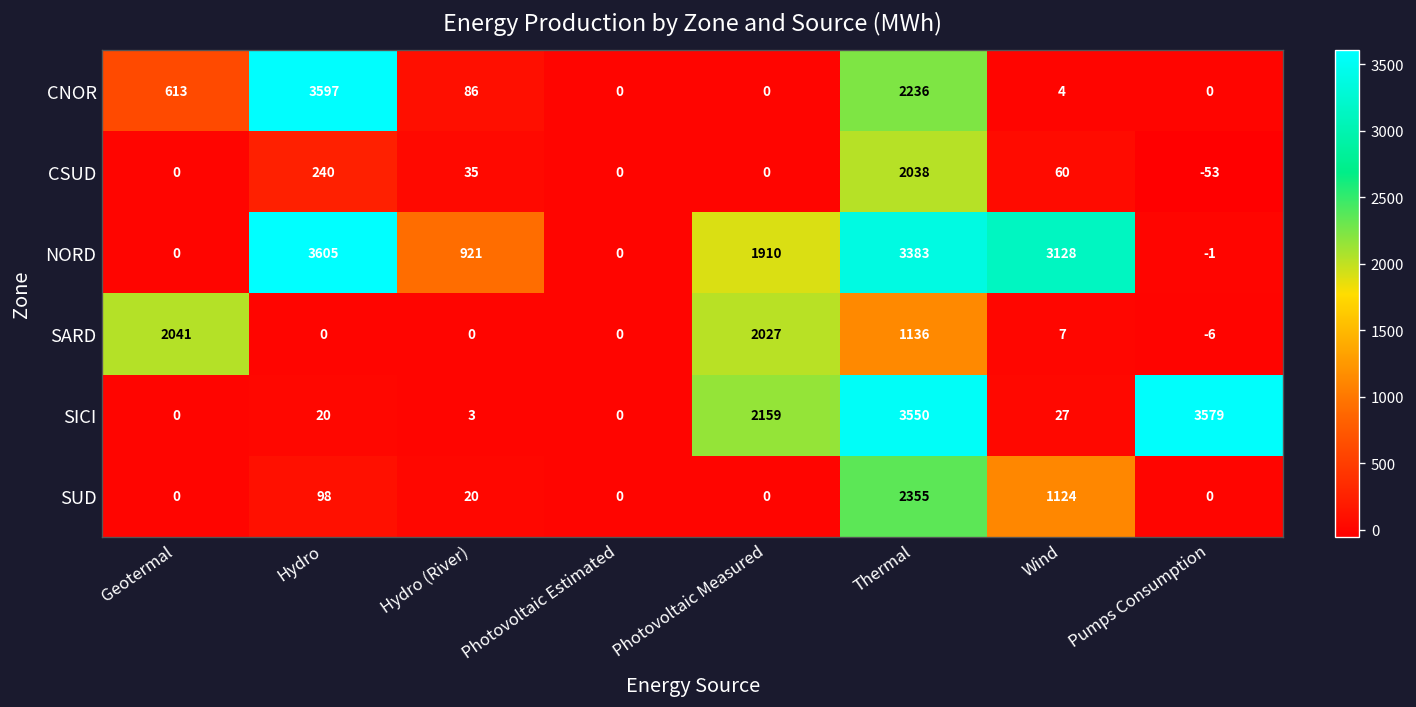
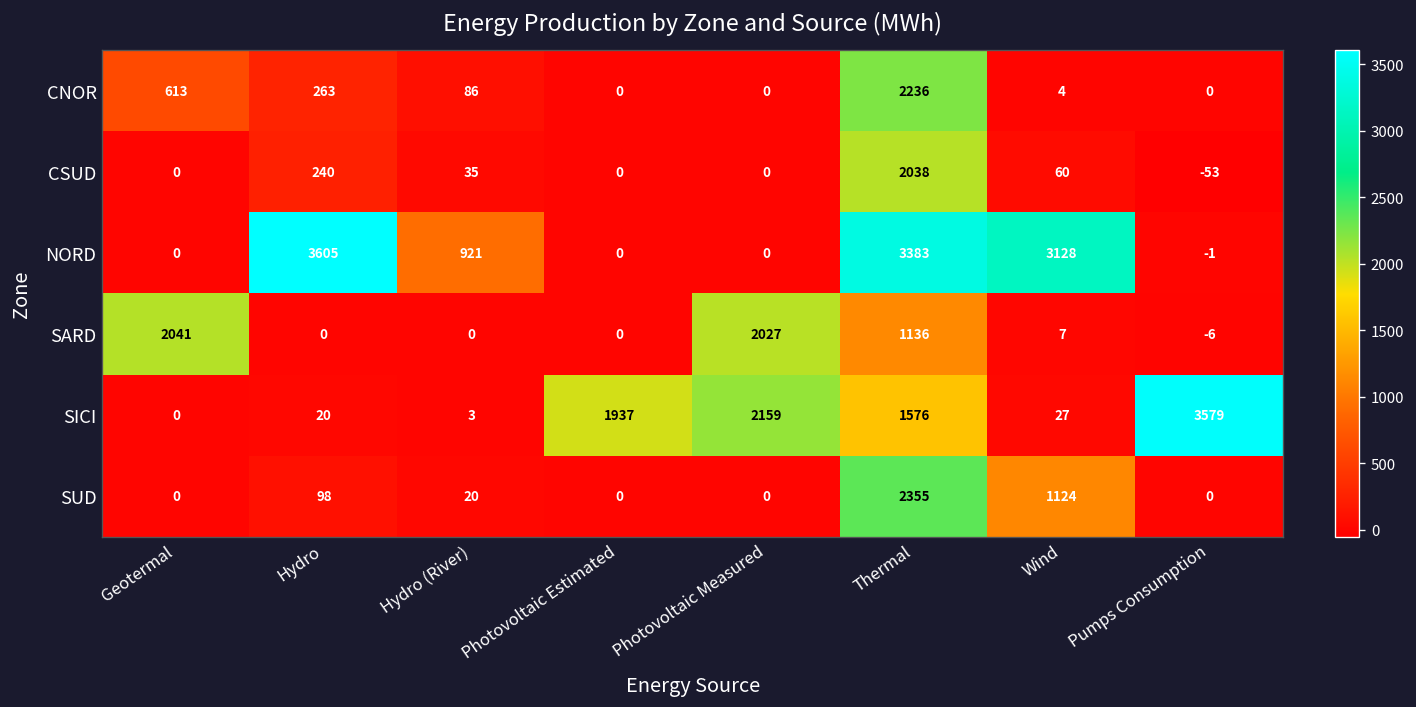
  {
    "CNOR": {
      "Geotermal": 613,
-     "Hydro": 3597,
+     "Hydro": 263,
      "Hydro (River)": 86,
      "Photovoltaic Estimated": 0,
      "Photovoltaic Measured": 0,
      "Thermal": 2236,
      "Wind": 4,
      "Pumps Consumption": 0
    },
    "CSUD": {
      "Geotermal": 0,
      "Hydro": 240,
      "Hydro (River)": 35,
      "Photovoltaic Estimated": 0,
      "Photovoltaic Measured": 0,
      "Thermal": 2038,
      "Wind": 60,
      "Pumps Consumption": -53
    },
    "NORD": {
      "Geotermal": 0,
      "Hydro": 3605,
      "Hydro (River)": 921,
      "Photovoltaic Estimated": 0,
-     "Photovoltaic Measured": 1910,
+     "Photovoltaic Measured": 0,
      "Thermal": 3383,
      "Wind": 3128,
      "Pumps Consumption": -1
    },
    "SARD": {
      "Geotermal": 2041,
      "Hydro": 0,
      "Hydro (River)": 0,
      "Photovoltaic Estimated": 0,
      "Photovoltaic Measured": 2027,
      "Thermal": 1136,
      "Wind": 7,
      "Pumps Consumption": -6
    },
    "SICI": {
      "Geotermal": 0,
      "Hydro": 20,
      "Hydro (River)": 3,
-     "Photovoltaic Estimated": 0,
+     "Photovoltaic Estimated": 1937,
      "Photovoltaic Measured": 2159,
-     "Thermal": 3550,
+     "Thermal": 1576,
      "Wind": 27,
      "Pumps Consumption": 3579
    },
    "SUD": {
      "Geotermal": 0,
      "Hydro": 98,
      "Hydro (River)": 20,
      "Photovoltaic Estimated": 0,
      "Photovoltaic Measured": 0,
      "Thermal": 2355,
      "Wind": 1124,
      "Pumps Consumption": 0
    }
  }
